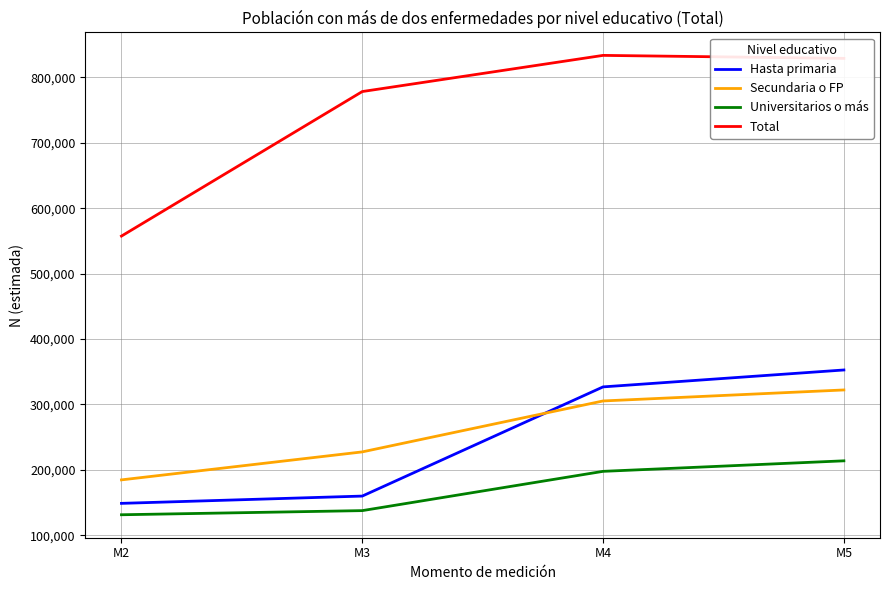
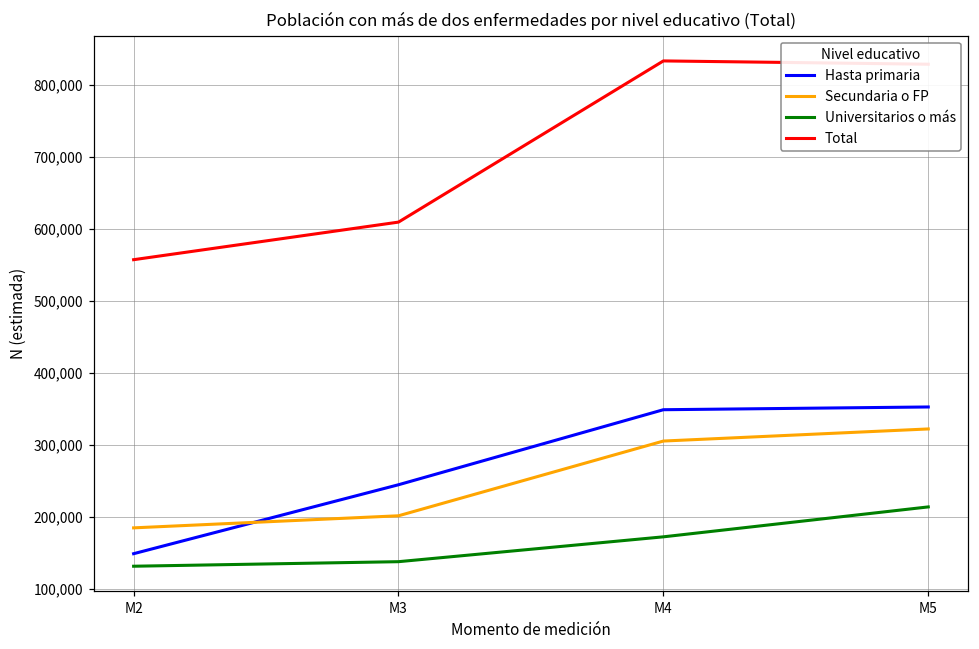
  {
    "Hasta primaria": {
      "M2": "150,000",
-     "M3": "160,000",
-     "M4": "330,000",
+     "M3": "240,000",
+     "M4": "350,000",
      "M5": "350,000"
    },
    "Secundaria o FP": {
      "M2": "180,000",
-     "M3": "230,000",
+     "M3": "200,000",
      "M4": "310,000",
      "M5": "320,000"
    },
    "Universitarios o más": {
      "M2": "130,000",
      "M3": "140,000",
-     "M4": "200,000",
+     "M4": "170,000",
      "M5": "210,000"
    },
    "Total": {
      "M2": "560,000",
-     "M3": "780,000",
+     "M3": "610,000",
      "M4": "830,000"
    }
  }
